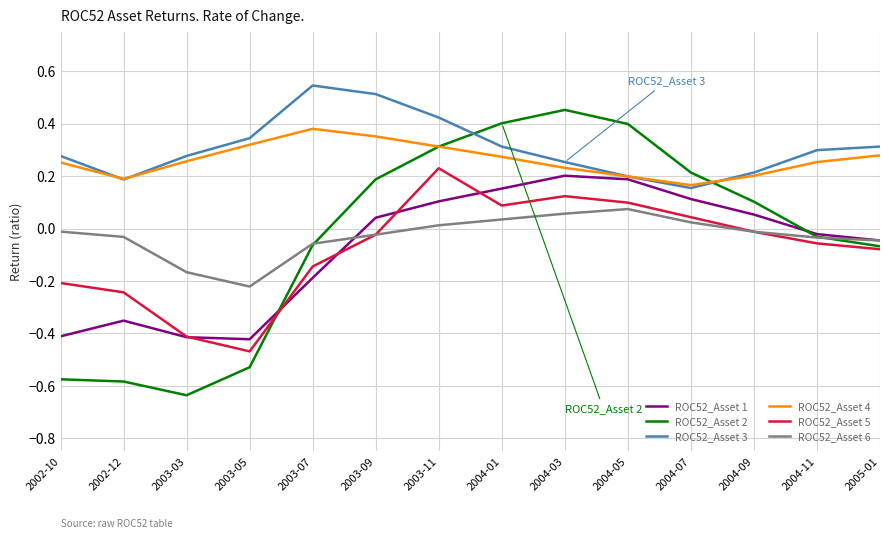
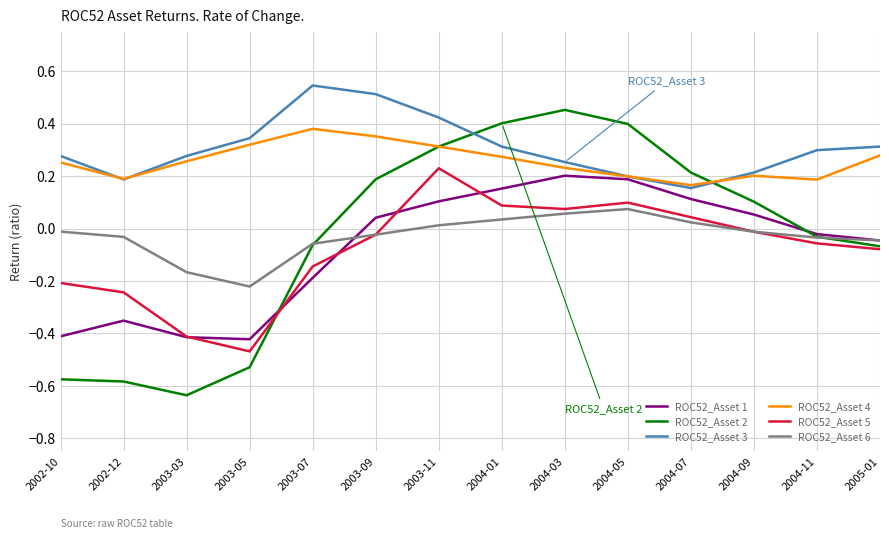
  {
    "ROC52_Asset 1": {
      "2002-10": -0.41,
      "2002-12": -0.35,
      "2003-05": -0.42,
      "2003-07": -0.19,
      "2003-09": 0.04,
      "2003-11": 0.10,
      "2004-01": 0.15,
      "2004-07": 0.11,
      "2004-09": 0.05,
      "2004-11": -0.02
    },
    "ROC52_Asset 2": {
      "2002-10": -0.57,
      "2002-12": -0.58,
      "2003-03": -0.64,
      "2003-05": -0.53,
      "2003-09": 0.19,
      "2004-01": 0.40,
      "2004-03": 0.45,
      "2004-07": 0.21,
      "2004-09": 0.10,
      "2005-01": -0.07
    },
    "ROC52_Asset 3": {
      "2002-10": 0.28,
      "2003-03": 0.28,
      "2003-05": 0.34,
      "2003-07": 0.55,
      "2003-09": 0.51,
      "2003-11": 0.42,
      "2004-01": 0.31,
      "2004-07": 0.15,
      "2004-09": 0.21,
      "2004-11": 0.30,
      "2005-01": 0.31
    },
    "ROC52_Asset 4": {
      "2002-10": 0.25,
      "2003-03": 0.26,
      "2003-05": 0.32,
      "2003-07": 0.38,
      "2003-09": 0.35,
      "2004-01": 0.27,
      "2004-07": 0.17,
      "2004-09": 0.20,
-     "2004-11": 0.25,
+     "2004-11": 0.19,
      "2005-01": 0.28
    },
    "ROC52_Asset 5": {
      "2002-10": -0.21,
      "2002-12": -0.24,
      "2003-05": -0.47,
      "2003-07": -0.14,
      "2003-11": 0.23,
      "2004-01": 0.09,
-     "2004-03": 0.12,
+     "2004-03": 0.07,
      "2004-07": 0.04,
      "2004-11": -0.06,
      "2005-01": -0.08
    },
    "ROC52_Asset 6": {
      "2002-10": -0.01,
      "2002-12": -0.03,
      "2003-03": -0.17,
      "2003-05": -0.22,
      "2003-11": 0.01,
      "2004-01": 0.03,
      "2004-07": 0.02
    }
  }
